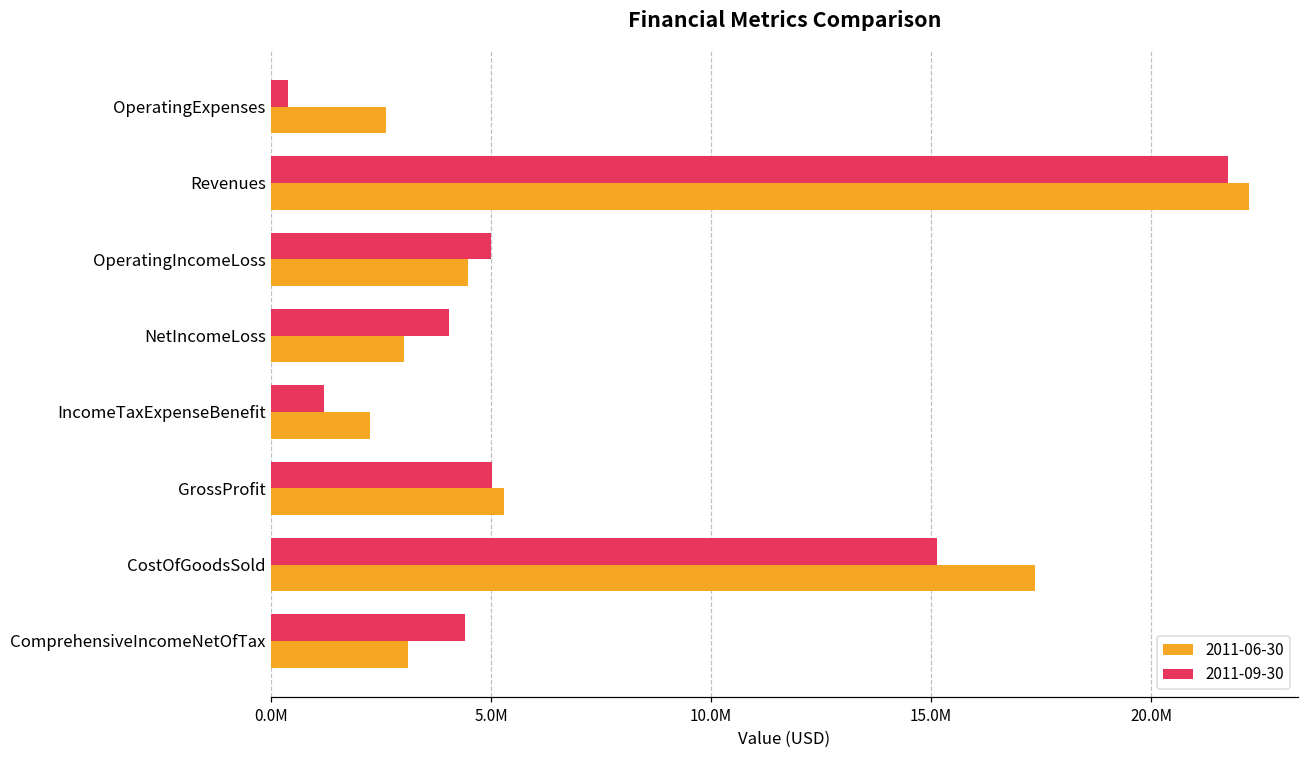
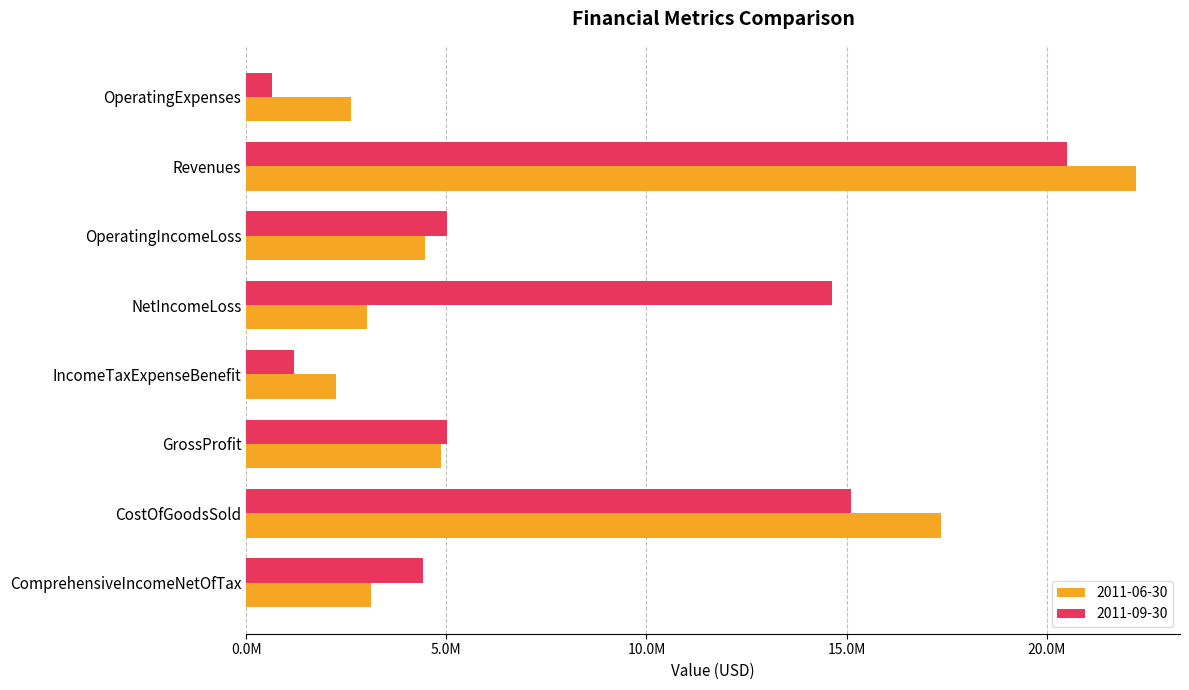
  {
    "2011-06-30": {
      "OperatingExpenses": 2600000,
      "Revenues": 22200000,
      "OperatingIncomeLoss": 4500000,
      "NetIncomeLoss": 3000000,
      "IncomeTaxExpenseBenefit": 2200000,
-     "GrossProfit": 5300000,
+     "GrossProfit": 4900000,
      "CostOfGoodsSold": 17400000,
      "ComprehensiveIncomeNetOfTax": 3100000
    },
    "2011-09-30": {
-     "OperatingExpenses": 400000,
-     "Revenues": 21700000,
+     "OperatingExpenses": 600000,
+     "Revenues": 20500000,
      "OperatingIncomeLoss": 5000000,
-     "NetIncomeLoss": 4100000,
+     "NetIncomeLoss": 14600000,
      "IncomeTaxExpenseBenefit": 1200000,
      "GrossProfit": 5000000,
      "CostOfGoodsSold": 15100000,
      "ComprehensiveIncomeNetOfTax": 4400000
    }
  }
